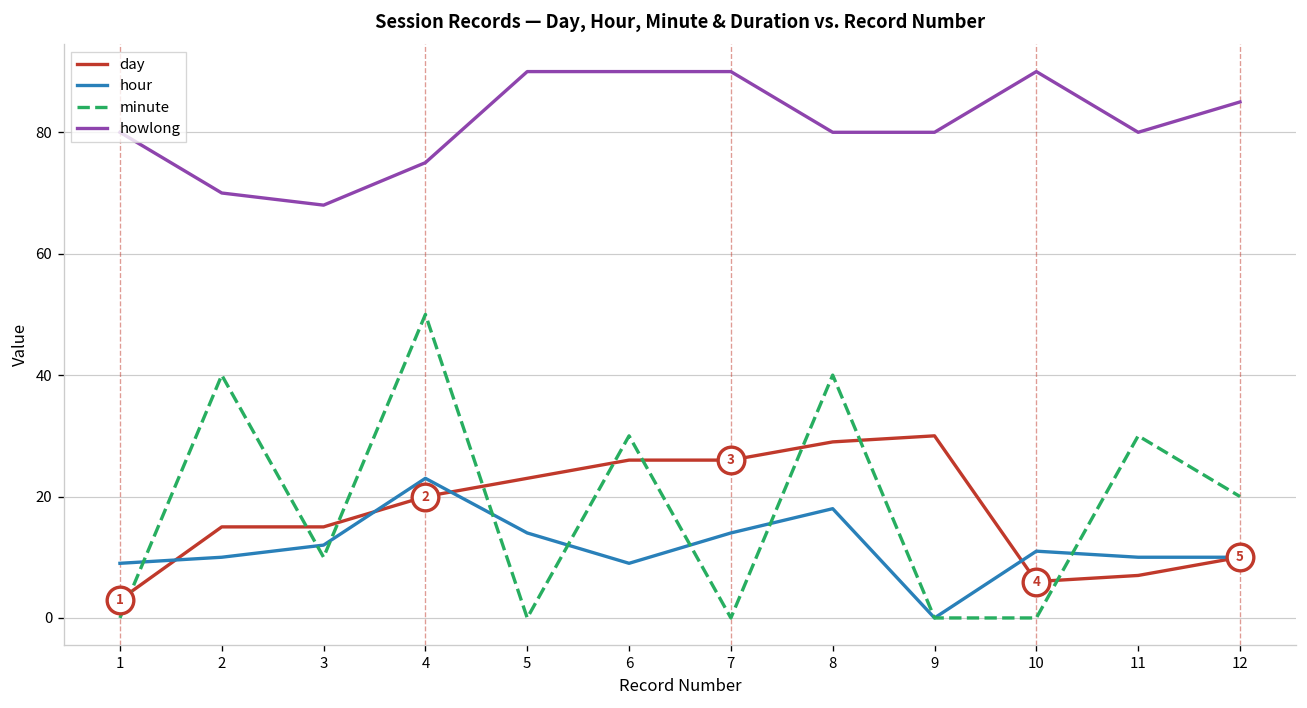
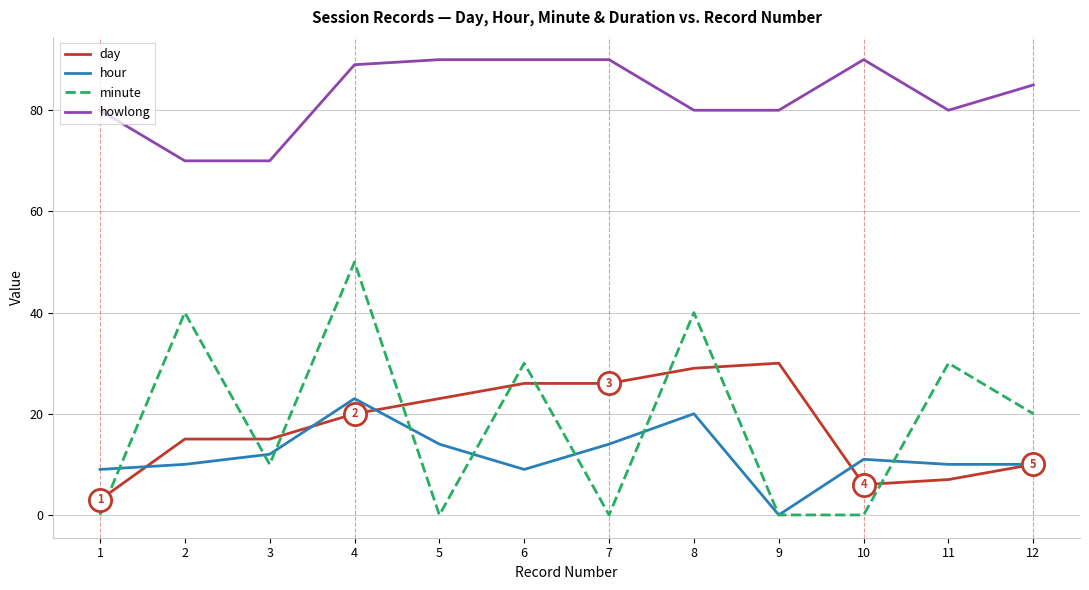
  {
    "day": {
      "2": 15,
      "3": 15,
      "5": 23,
      "6": 26,
      "8": 29,
      "9": 30,
      "11": 7
    },
    "hour": {
      "1": 9,
      "2": 10,
      "3": 12,
      "4": 23,
      "5": 14,
      "6": 9,
      "7": 14,
-     "8": 18,
+     "8": 20,
      "10": 11,
      "11": 10
    },
    "minute": {
      "1": 0,
      "2": 40,
      "3": 10,
      "4": 50,
      "5": 0,
      "6": 30,
      "7": 0,
      "8": 40,
      "10": 0,
      "11": 30,
      "12": 20
    },
    "howlong": {
      "2": 70,
-     "3": 68,
-     "4": 75,
+     "3": 70,
+     "4": 89,
      "5": 90,
      "6": 90,
      "7": 90,
      "8": 80,
      "9": 80,
      "10": 90,
      "11": 80,
      "12": 85
    }
  }
